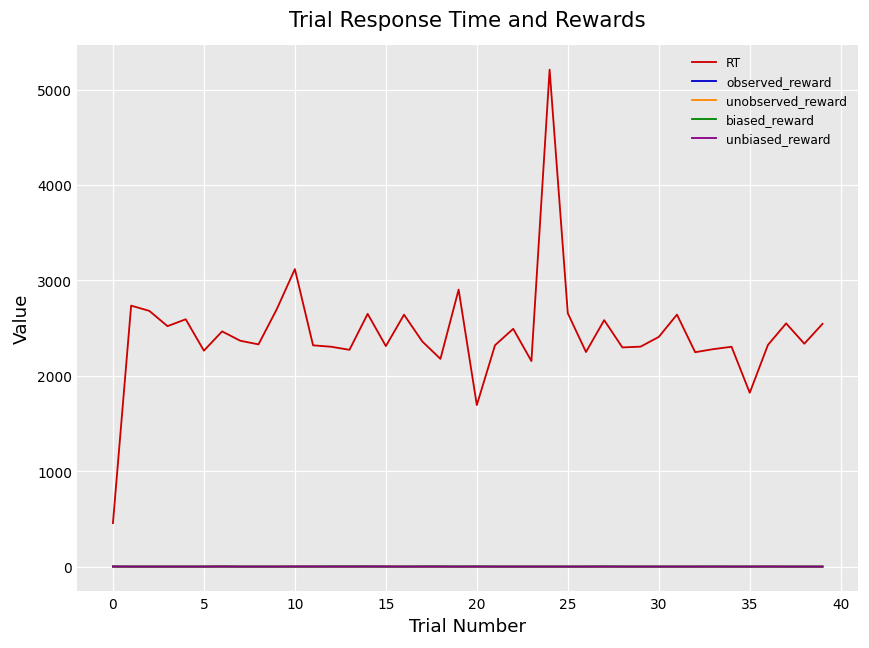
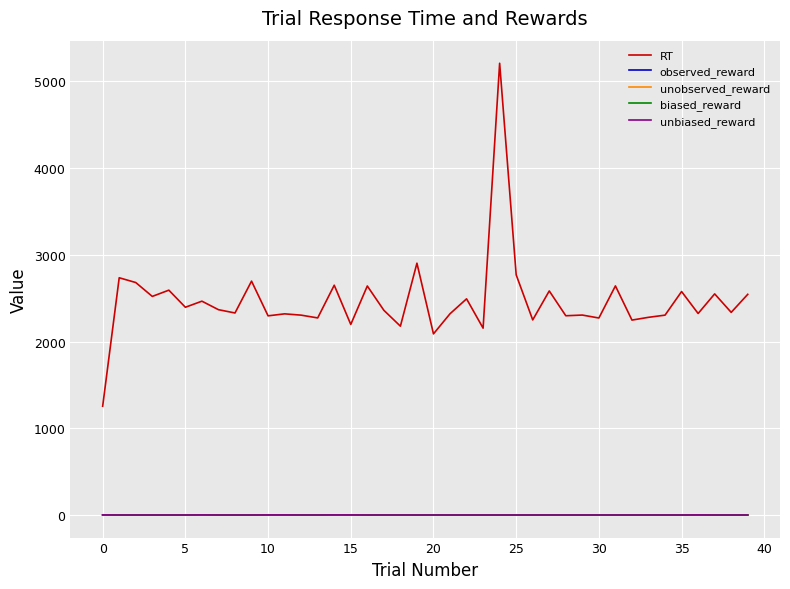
  {
    "RT": {
-     "0": 500,
-     "5": 2300,
-     "10": 3100,
-     "15": 2300,
-     "20": 1700,
-     "25": 2700,
-     "30": 2400,
-     "35": 1800
+     "0": 1300,
+     "5": 2400,
+     "10": 2300,
+     "15": 2200,
+     "20": 2100,
+     "25": 2800,
+     "30": 2300,
+     "35": 2600
    },
    "unbiased_reward": {
      "0": 0,
      "5": 0,
      "10": 0,
      "15": 0,
      "20": 0,
      "25": 0,
      "30": 0,
      "35": 0
    }
  }
